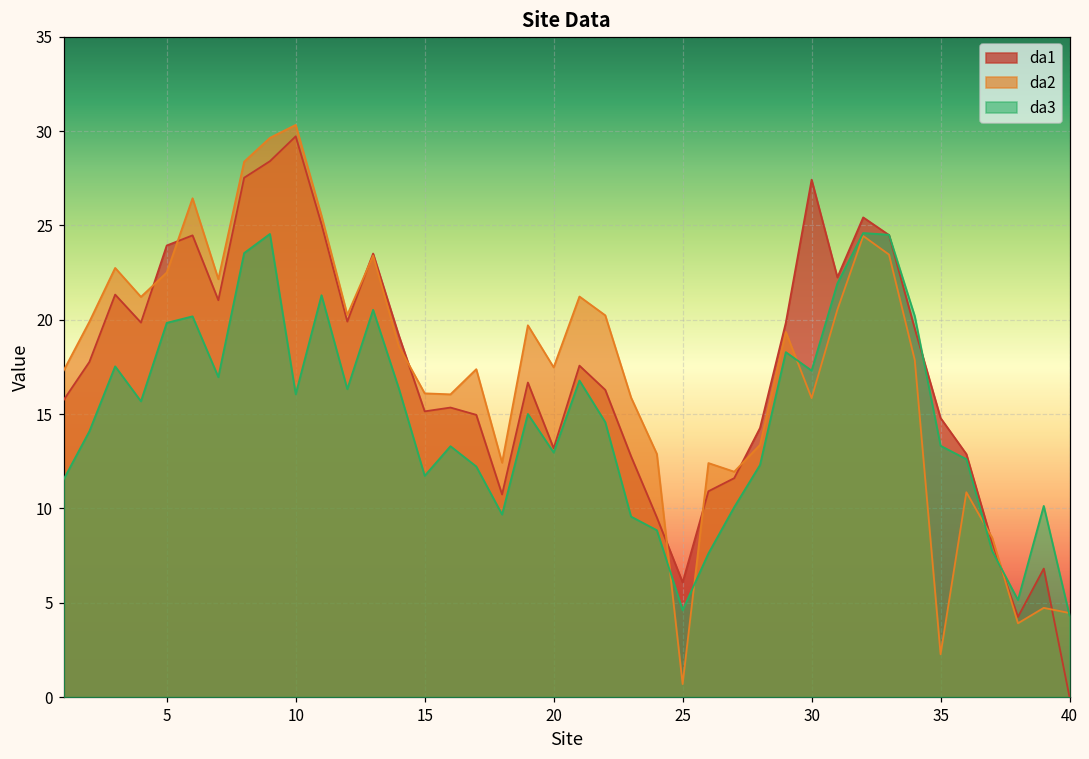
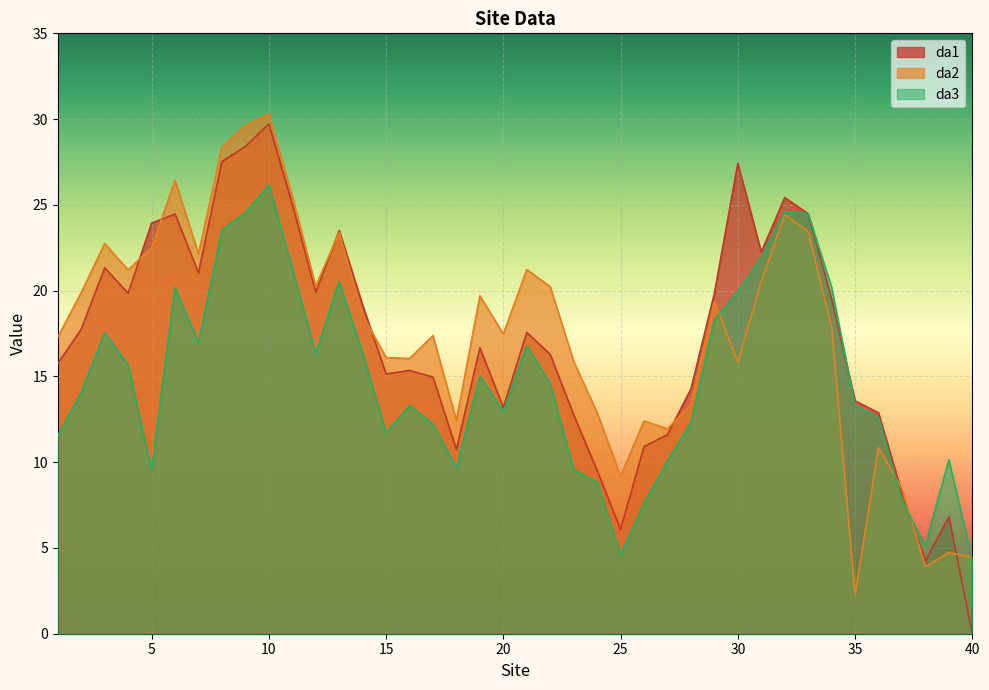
  {
    "da1": {
      "5": 23.9,
      "10": 29.7,
      "15": 15.1,
      "20": 13.2,
      "25": 6.1,
      "30": 27.4,
-     "35": 14.8,
+     "35": 13.6,
      "40": 0.0
    },
    "da2": {
      "5": 22.5,
      "10": 30.3,
      "15": 16.1,
      "20": 17.5,
-     "25": 0.7,
+     "25": 9.2,
      "30": 15.8,
      "35": 2.3
    },
    "da3": {
-     "5": 19.8,
-     "10": 16.0,
+     "5": 9.5,
+     "10": 26.2,
      "15": 11.7,
      "20": 13.0,
      "25": 4.6,
-     "30": 17.3,
+     "30": 20.0,
      "35": 13.3
    }
  }
